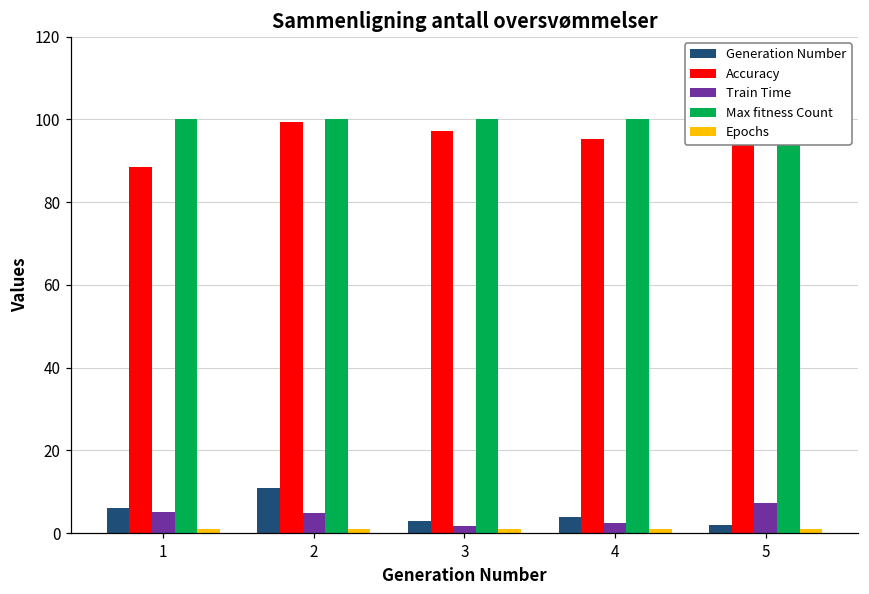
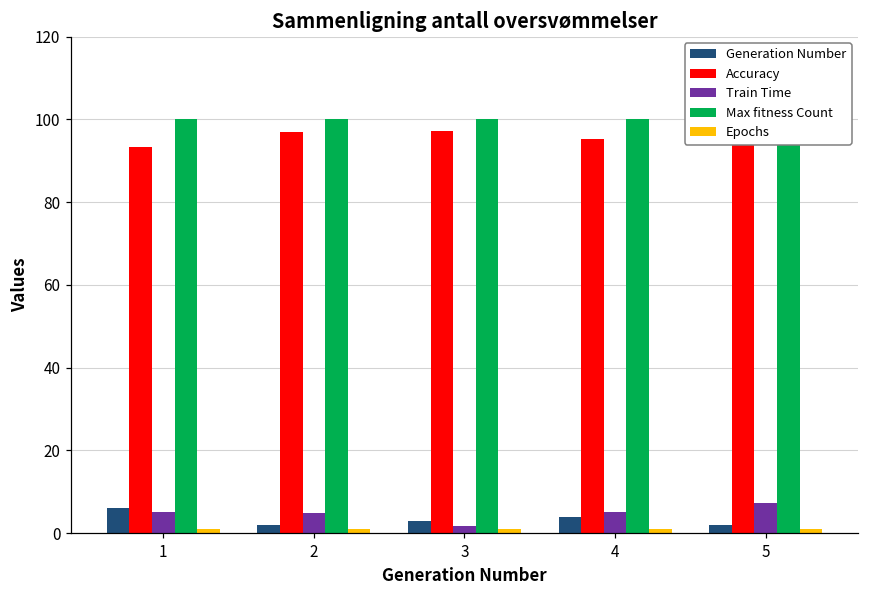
  {
    "Generation Number": {
      "1": 6,
-     "2": 11,
+     "2": 2,
      "3": 3,
      "4": 4,
      "5": 2
    },
    "Accuracy": {
-     "1": 88,
-     "2": 99,
+     "1": 93,
+     "2": 97,
      "3": 97,
      "4": 95
    },
    "Train Time": {
      "1": 5,
      "2": 5,
      "3": 2,
-     "4": 2,
+     "4": 5,
      "5": 7
    },
    "Max fitness Count": {
      "1": 100,
      "2": 100,
      "3": 100,
      "4": 100
    },
    "Epochs": {
      "1": 1,
      "2": 1,
      "3": 1,
      "4": 1,
      "5": 1
    }
  }
